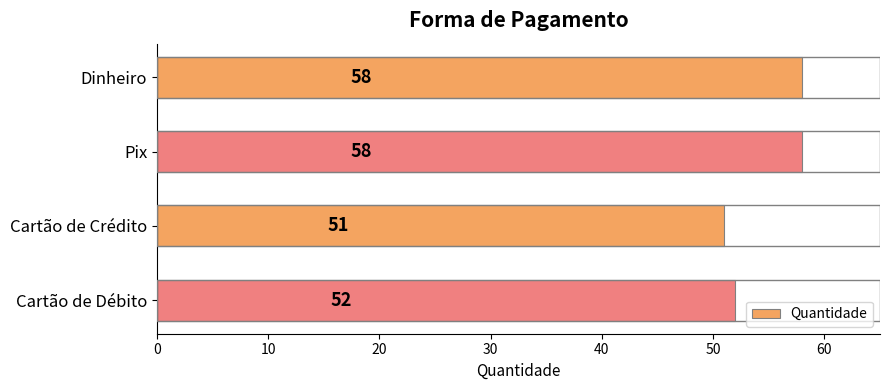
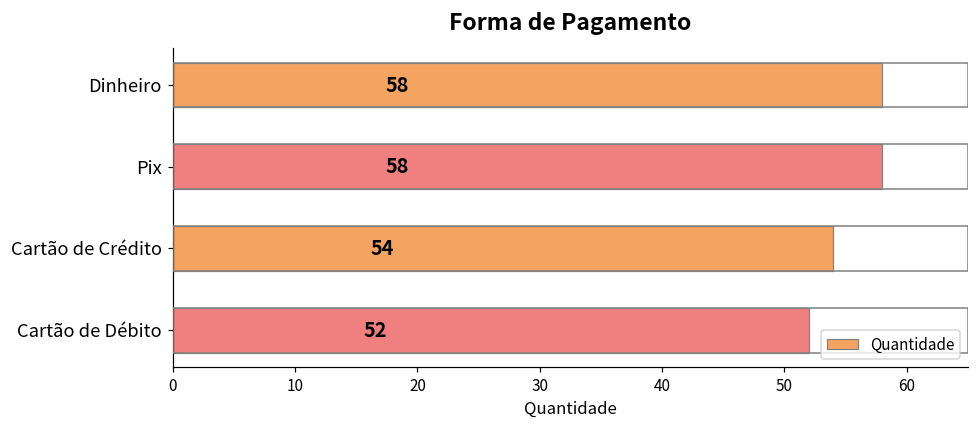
  {
    "Dinheiro": 58,
    "Pix": 58,
-   "Cartão de Crédito": 51,
+   "Cartão de Crédito": 54,
    "Cartão de Débito": 52
  }
